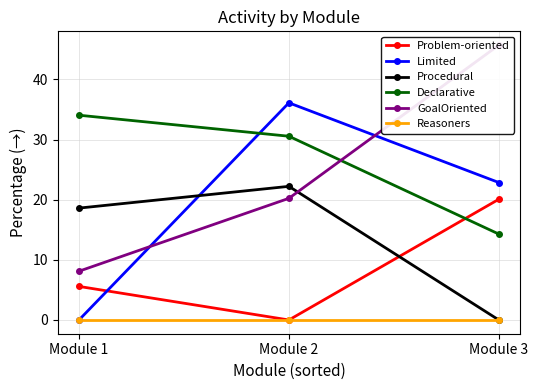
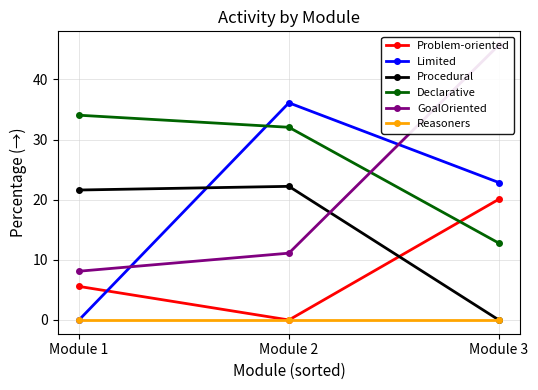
  {
    "Problem-oriented": {
      "Module 1": 6,
      "Module 3": 20
    },
    "Limited": {
      "Module 2": 36,
      "Module 3": 23
    },
    "Procedural": {
-     "Module 1": 19,
+     "Module 1": 22,
      "Module 2": 22
    },
    "Declarative": {
      "Module 1": 34,
-     "Module 2": 31,
-     "Module 3": 14
+     "Module 2": 32,
+     "Module 3": 13
    },
    "GoalOriented": {
      "Module 1": 8,
-     "Module 2": 20
+     "Module 2": 11
    }
  }
